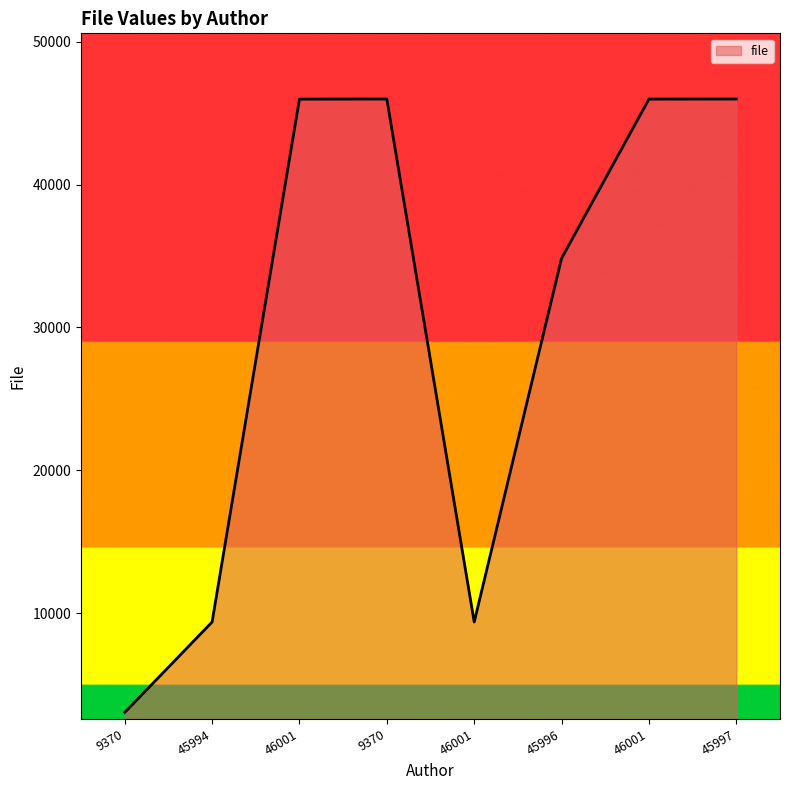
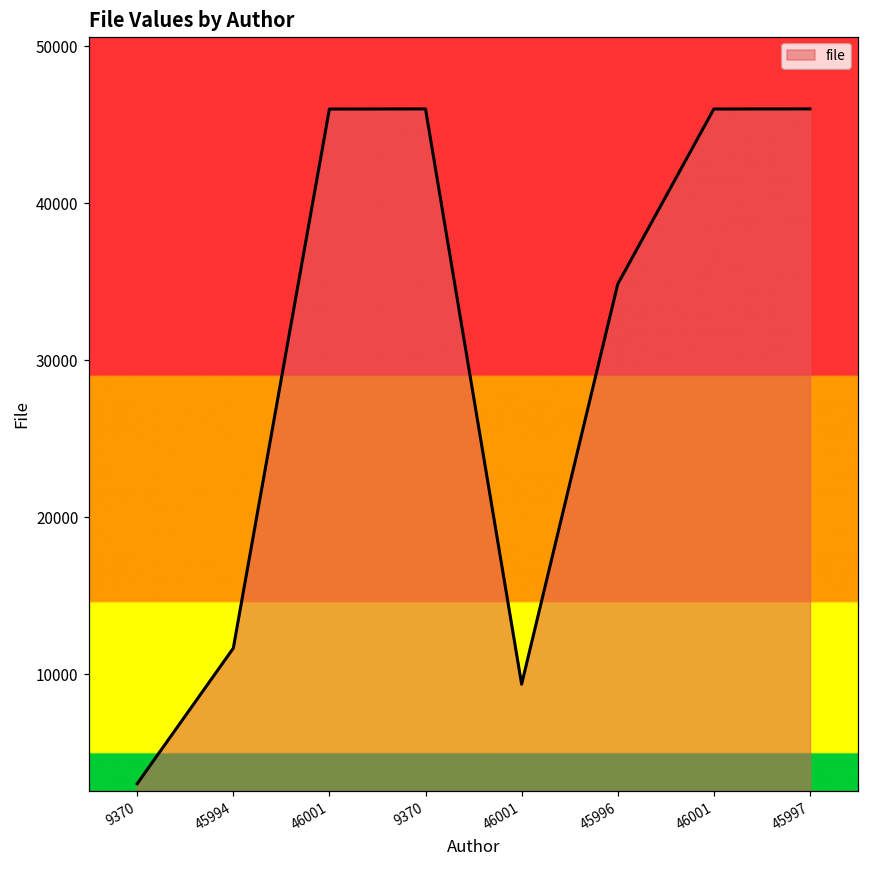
  {
-   "45994": 9400,
+   "45994": 11700,
    "45996": 34800,
    "45997": 46000
  }
